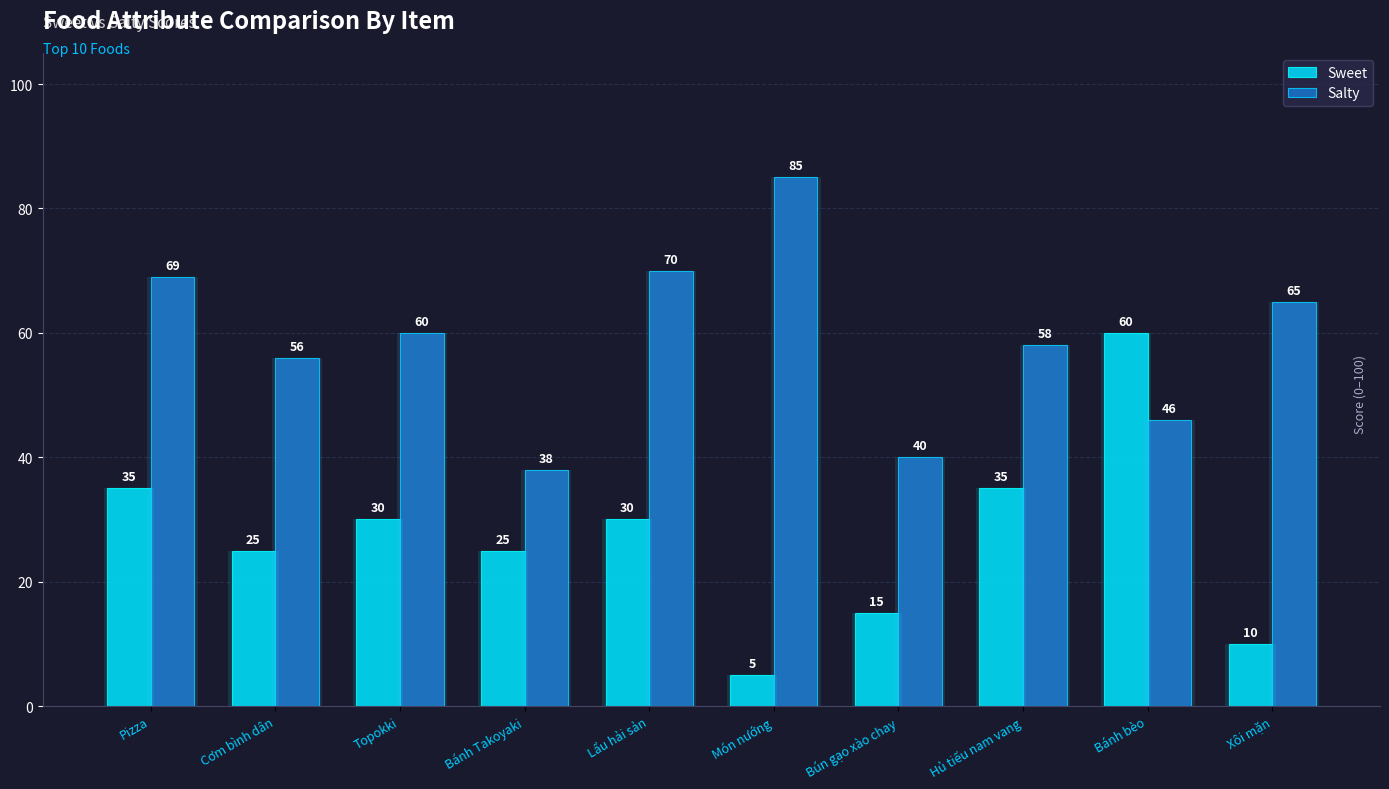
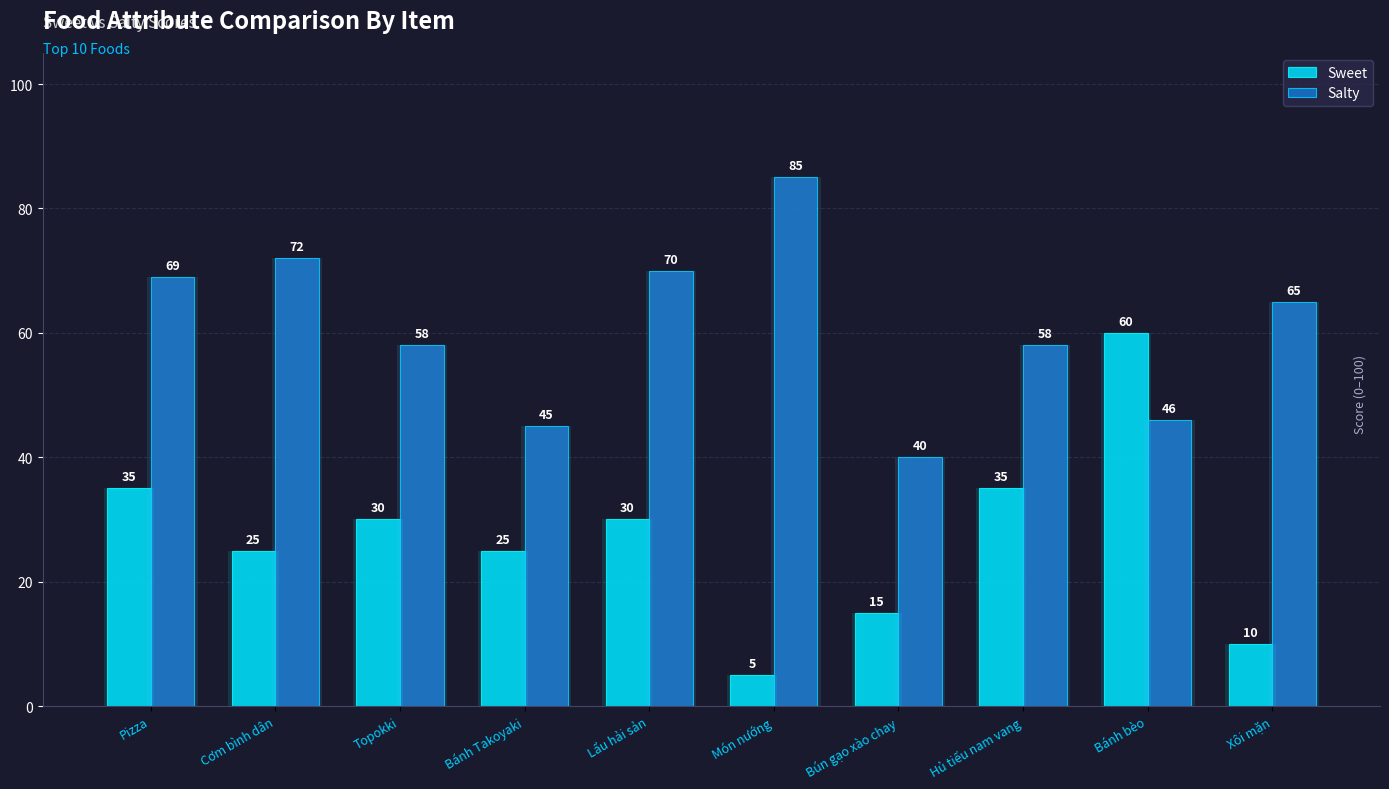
  {
    "Salty": {
      "Pizza": 69,
-     "Cơm bình dân": 56,
-     "Topokki": 60,
-     "Bánh Takoyaki": 38,
+     "Cơm bình dân": 72,
+     "Topokki": 58,
+     "Bánh Takoyaki": 45,
      "Lẩu hải sản": 70,
      "Món nướng": 85,
      "Bún gạo xào chay": 40,
      "Hủ tiếu nam vang": 58,
      "Bánh bèo": 46,
      "Xôi mặn": 65
    }
  }
